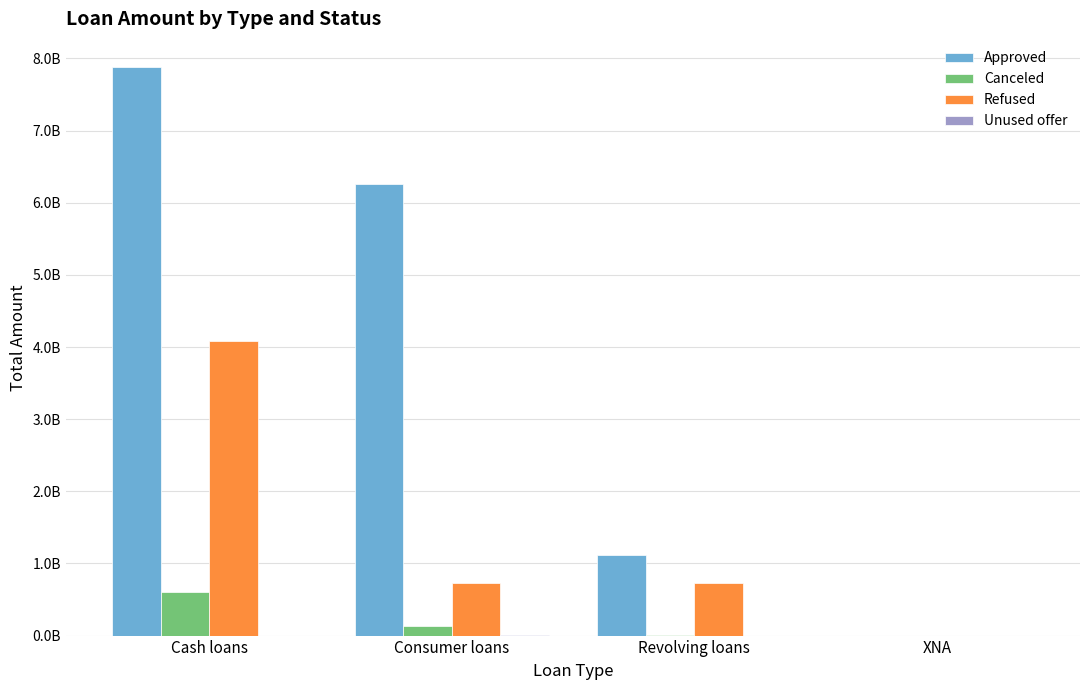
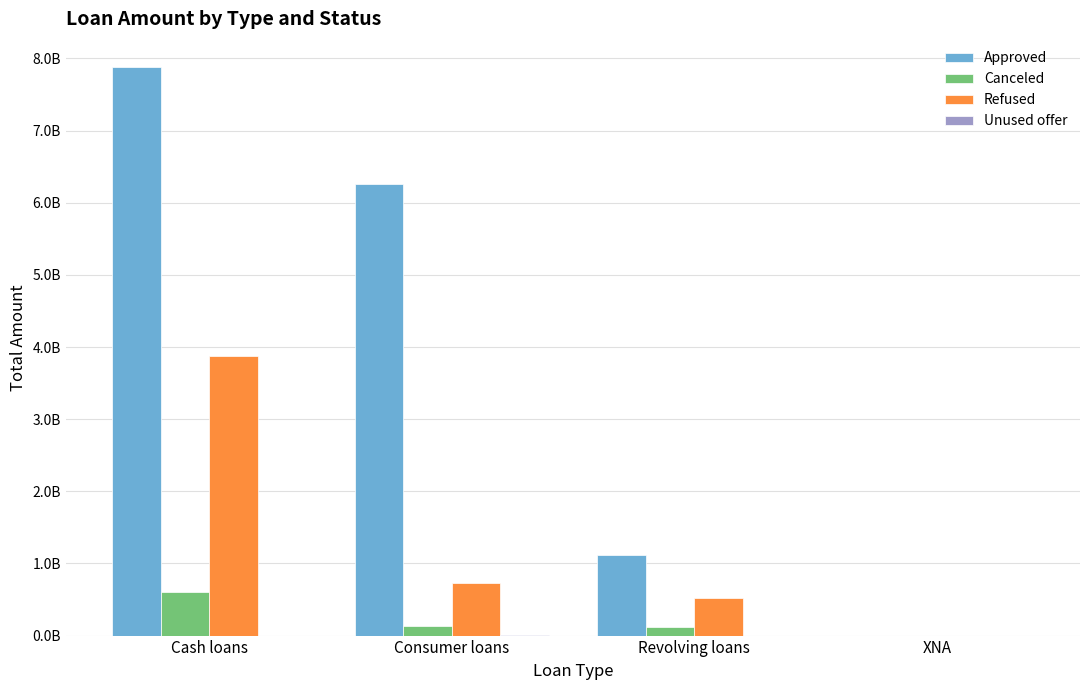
  {
    "Canceled": {
      "Cash loans": 600000000,
      "Consumer loans": 100000000,
-     "Revolving loans": 0,
+     "Revolving loans": 100000000,
      "XNA": 0
    },
    "Refused": {
-     "Cash loans": 4100000000,
+     "Cash loans": 3900000000,
      "Consumer loans": 700000000,
-     "Revolving loans": 700000000,
+     "Revolving loans": 500000000,
      "XNA": 0
    }
  }
